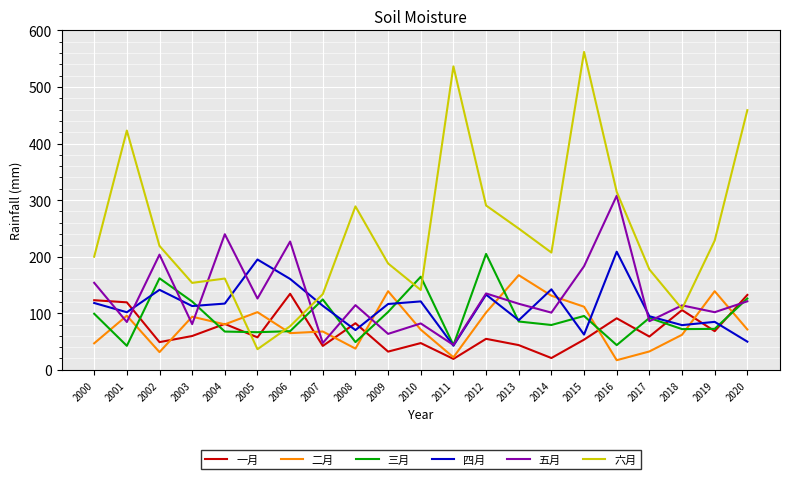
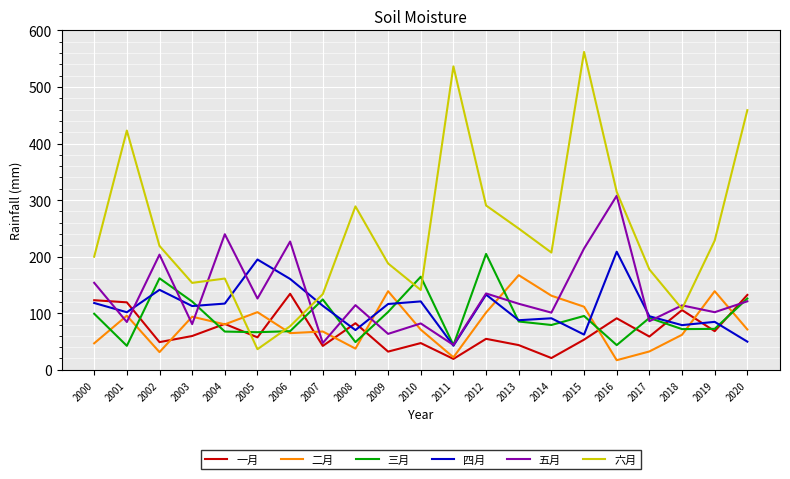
  {
    "一月": {
      "2000": 120,
      "2001": 120,
      "2002": 50,
      "2003": 60,
      "2005": 60,
      "2006": 130,
      "2007": 40,
      "2008": 80,
      "2009": 30,
      "2010": 50,
      "2012": 50,
      "2013": 40,
      "2014": 20,
      "2015": 50,
      "2016": 90,
      "2017": 60,
      "2020": 130
    },
    "二月": {
      "2000": 50,
      "2001": 100,
      "2002": 30,
      "2003": 90,
      "2005": 100,
      "2007": 70,
      "2008": 40,
      "2009": 140,
      "2010": 70,
      "2012": 100,
      "2013": 170,
      "2014": 130,
      "2015": 110,
      "2016": 20,
      "2017": 30,
      "2018": 60,
      "2019": 140,
      "2020": 70
    },
    "三月": {
      "2000": 100,
      "2001": 40,
      "2002": 160,
      "2003": 120,
      "2004": 70,
      "2005": 70,
      "2007": 120,
      "2008": 50,
      "2009": 100,
      "2010": 160,
      "2012": 200,
      "2014": 80,
      "2015": 100,
      "2016": 40,
      "2018": 70,
      "2020": 130
    },
    "四月": {
      "2000": 120,
      "2001": 100,
      "2002": 140,
      "2003": 110,
      "2004": 120,
      "2005": 190,
      "2006": 160,
      "2007": 110,
      "2008": 70,
      "2009": 120,
      "2010": 120,
-     "2014": 140,
+     "2014": 90,
      "2015": 60,
      "2016": 210,
      "2018": 80,
      "2019": 80,
      "2020": 50
    },
    "五月": {
      "2000": 150,
      "2001": 80,
      "2002": 200,
      "2003": 80,
      "2004": 240,
      "2005": 130,
      "2006": 230,
      "2007": 50,
      "2008": 110,
      "2009": 60,
      "2010": 80,
      "2013": 120,
      "2014": 100,
-     "2015": 180,
+     "2015": 210,
      "2016": 310,
      "2017": 90,
      "2018": 110,
      "2019": 100,
      "2020": 120
    },
    "六月": {
      "2000": 200,
      "2001": 420,
      "2002": 220,
      "2003": 150,
      "2004": 160,
      "2005": 40,
      "2006": 80,
      "2007": 130,
      "2008": 290,
      "2009": 190,
      "2010": 140,
      "2011": 540,
      "2012": 290,
      "2013": 250,
      "2014": 210,
      "2015": 560,
      "2016": 310,
      "2017": 180,
      "2019": 230,
      "2020": 460
    }
  }
